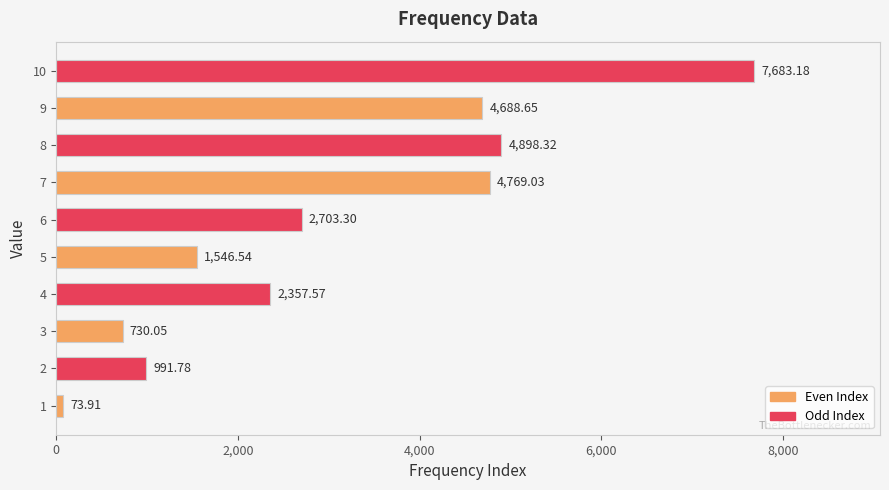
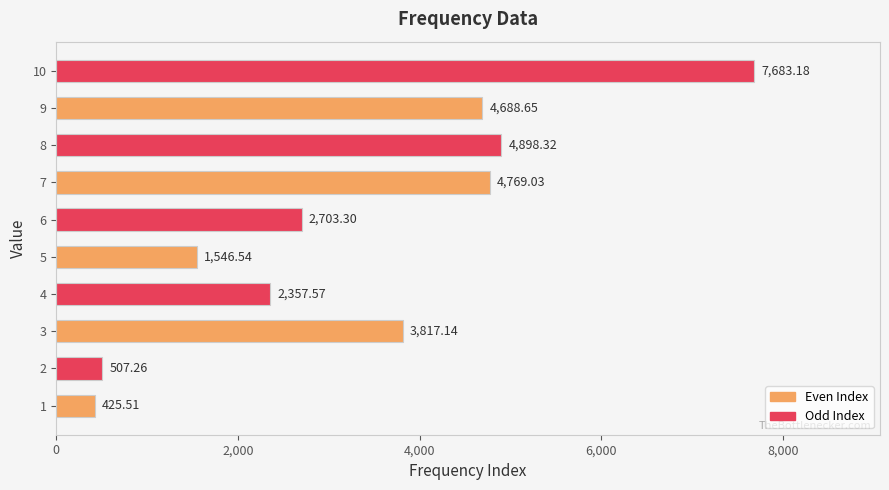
  {
    "10": "7,683.18",
    "9": "4,688.65",
    "8": "4,898.32",
    "7": "4,769.03",
    "6": "2,703.30",
    "5": "1,546.54",
    "4": "2,357.57",
-   "3": "730.05",
-   "2": "991.78",
-   "1": "73.91"
+   "3": "3,817.14",
+   "2": "507.26",
+   "1": "425.51"
  }
